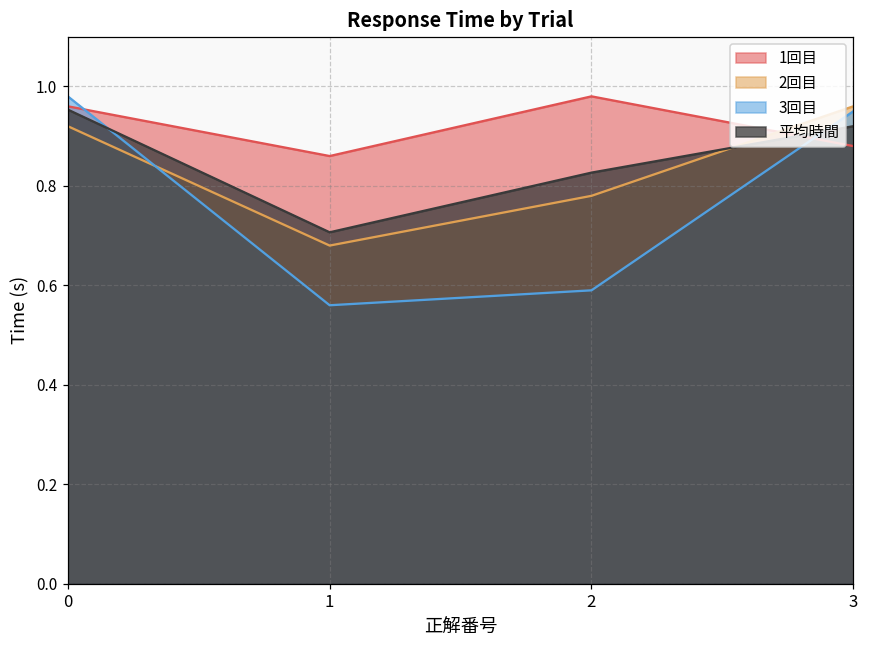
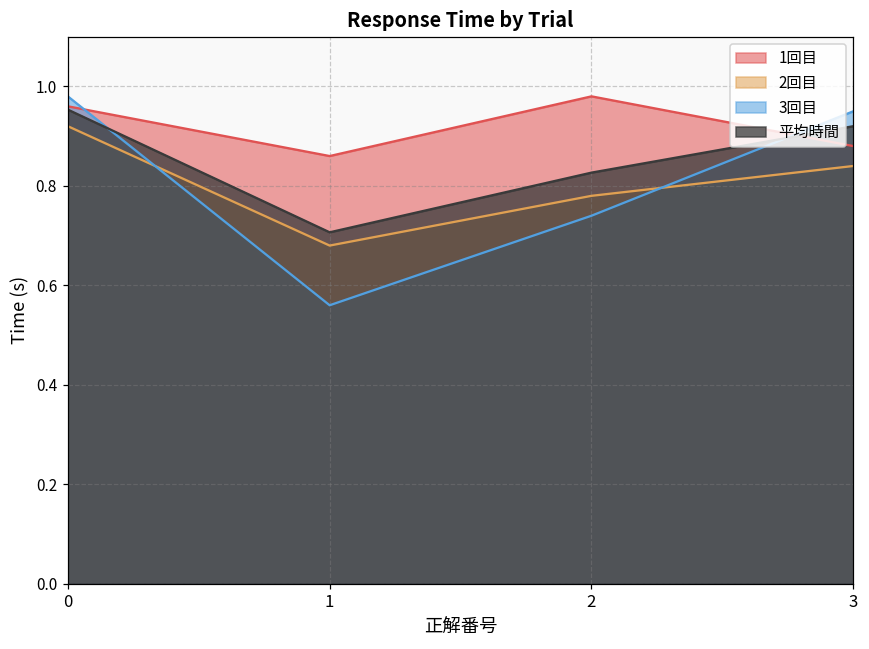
  {
    "1回目": {
      "0": 0.96,
      "1": 0.86,
      "2": 0.98,
      "3": 0.88
    },
    "2回目": {
      "0": 0.92,
      "1": 0.68,
      "2": 0.78,
-     "3": 0.96
+     "3": 0.84
    },
    "3回目": {
      "0": 0.98,
      "1": 0.56,
-     "2": 0.59,
+     "2": 0.74,
      "3": 0.95
    },
    "平均時間": {
      "0": 0.95,
      "1": 0.71,
      "2": 0.83,
      "3": 0.92
    }
  }
